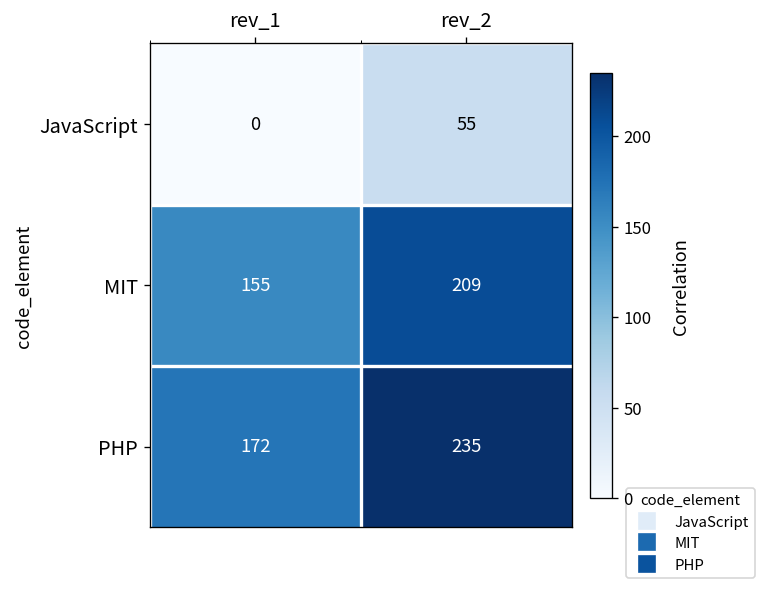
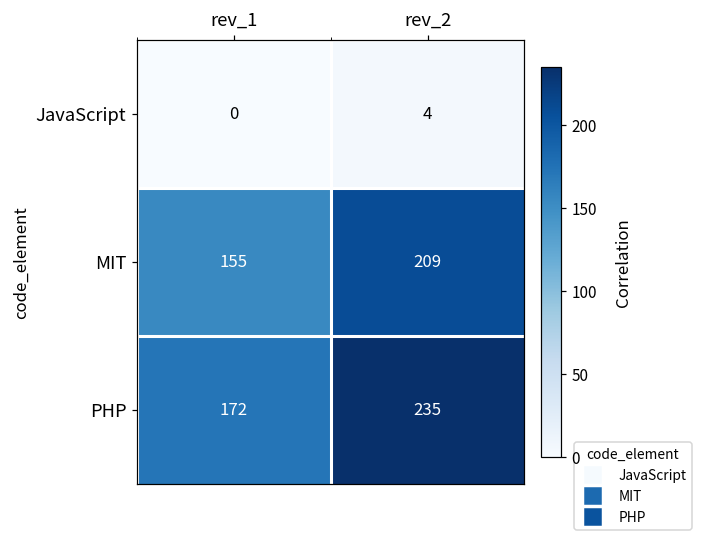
  {
    "JavaScript": {
      "rev_1": 0,
-     "rev_2": 55
+     "rev_2": 4
    },
    "MIT": {
      "rev_1": 155,
      "rev_2": 209
    },
    "PHP": {
      "rev_1": 172,
      "rev_2": 235
    }
  }
